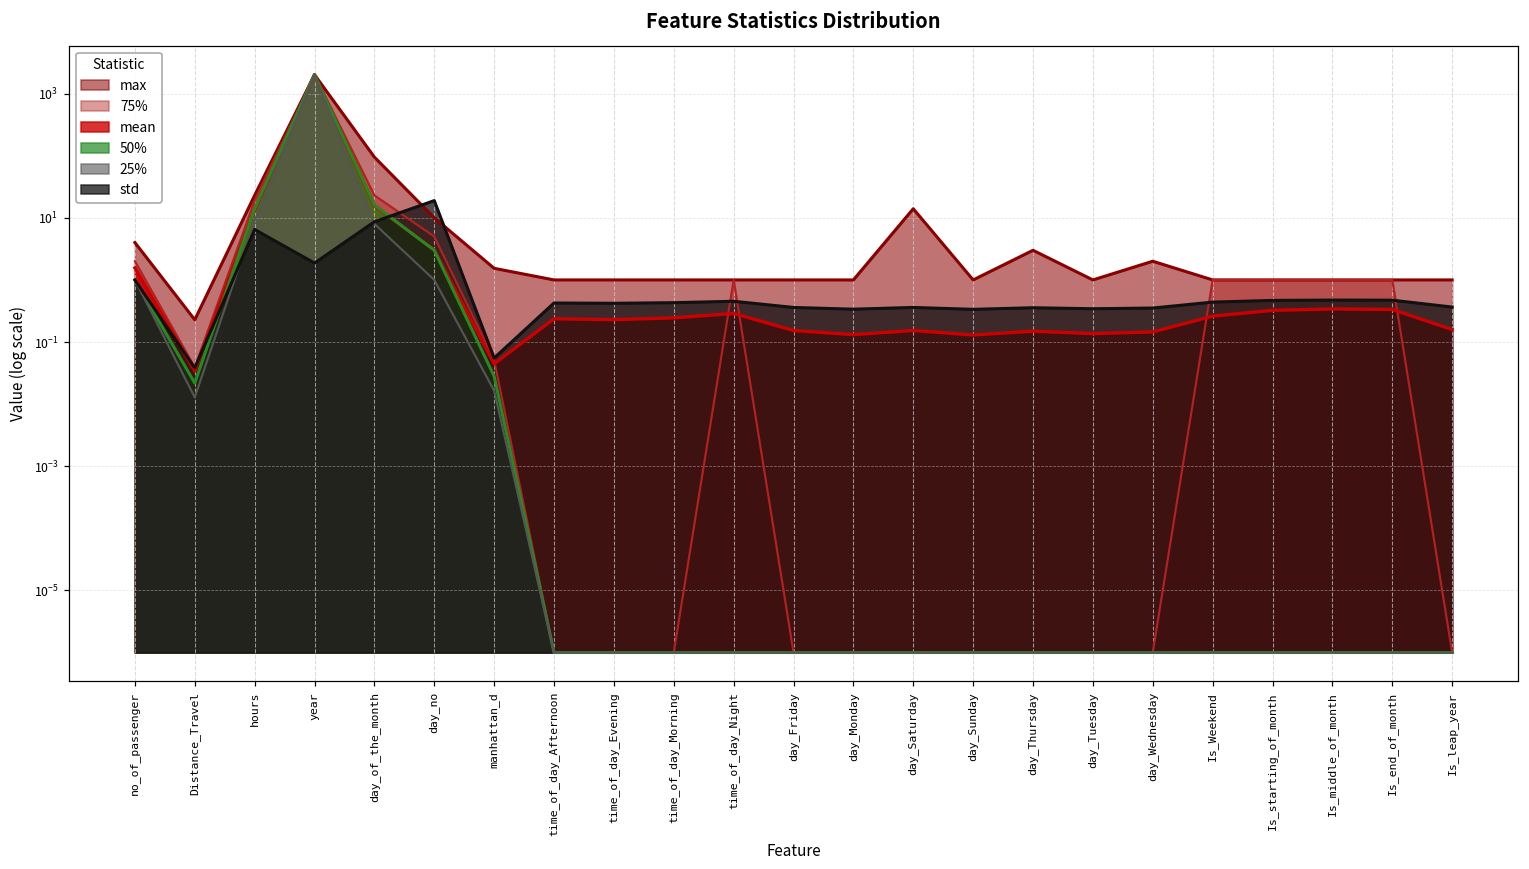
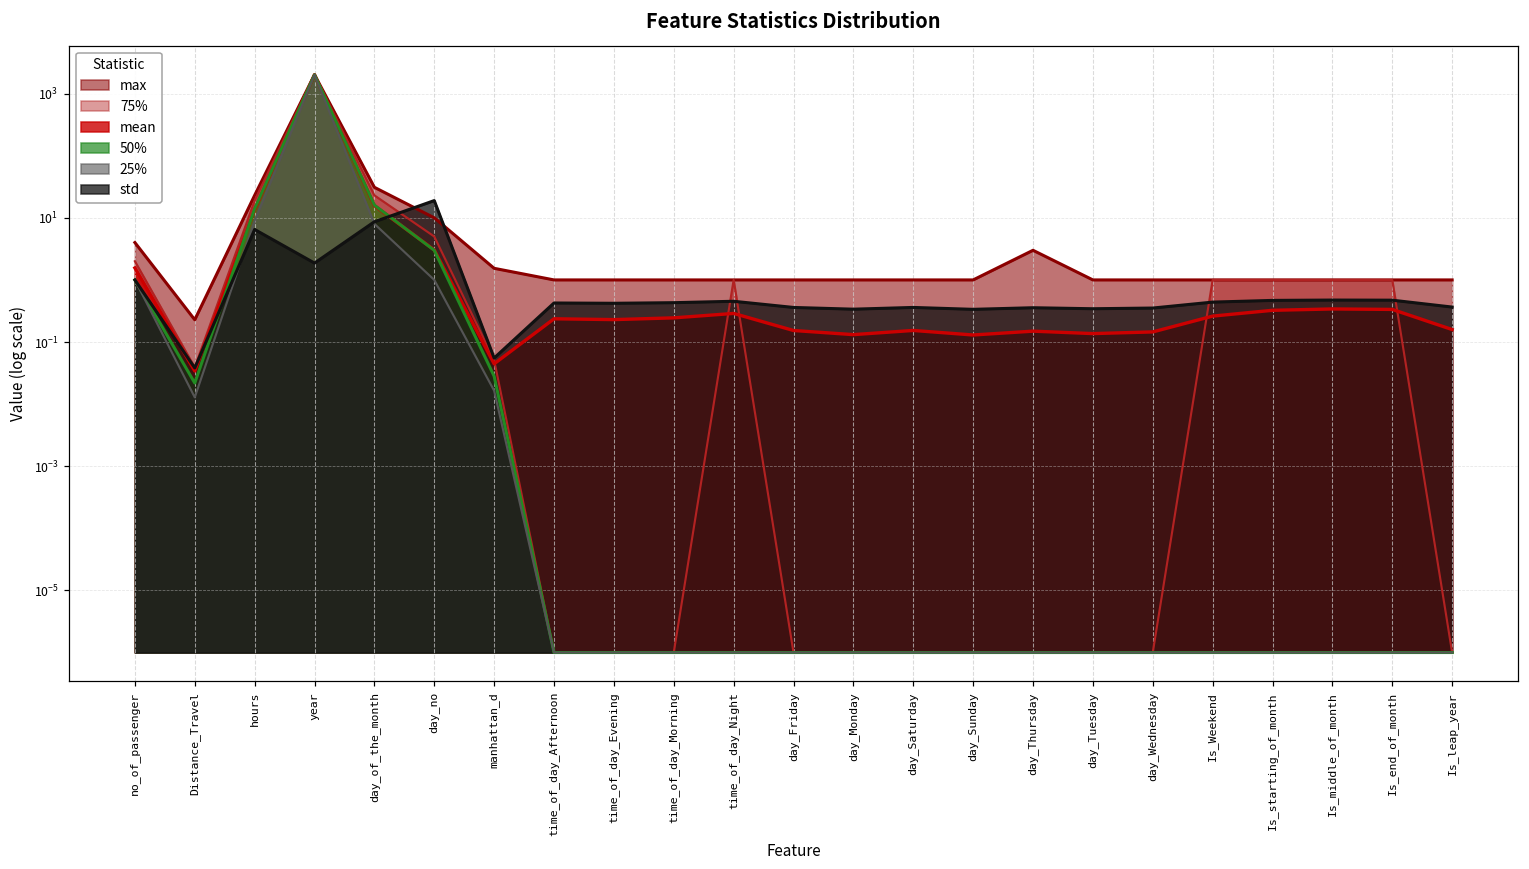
  {
    "max": {
      "no_of_passenger": 4,
      "Distance_Travel": 0.23,
      "hours": 23,
-     "day_of_the_month": 100,
+     "day_of_the_month": 30,
      "day_no": 10,
      "manhattan_d": 1.5,
      "time_of_day_Afternoon": 1,
      "time_of_day_Evening": 1,
      "time_of_day_Morning": 1,
      "day_Friday": 1,
      "day_Monday": 1,
-     "day_Saturday": 14,
+     "day_Saturday": 1,
      "day_Sunday": 1,
      "day_Thursday": 3,
      "day_Tuesday": 1,
-     "day_Wednesday": 2,
+     "day_Wednesday": 1,
      "Is_leap_year": 1
    },
    "50%": {
      "Distance_Travel": 0.022,
      "manhattan_d": 0.03
    },
    "25%": {
      "Distance_Travel": 0.013,
      "hours": 9,
      "day_no": 1,
      "manhattan_d": 0.016
    },
    "std": {
      "hours": 6,
      "year": 2,
      "day_no": 19,
      "time_of_day_Afternoon": 0.4,
      "time_of_day_Evening": 0.4,
      "time_of_day_Morning": 0.4,
      "time_of_day_Night": 0.5,
      "day_Friday": 0.4,
      "day_Monday": 0.3,
      "day_Saturday": 0.4,
      "day_Sunday": 0.3,
      "day_Thursday": 0.4,
      "day_Tuesday": 0.3,
      "day_Wednesday": 0.4,
      "Is_Weekend": 0.4,
      "Is_starting_of_month": 0.5,
      "Is_middle_of_month": 0.5,
      "Is_end_of_month": 0.5,
      "Is_leap_year": 0.4
    }
  }
